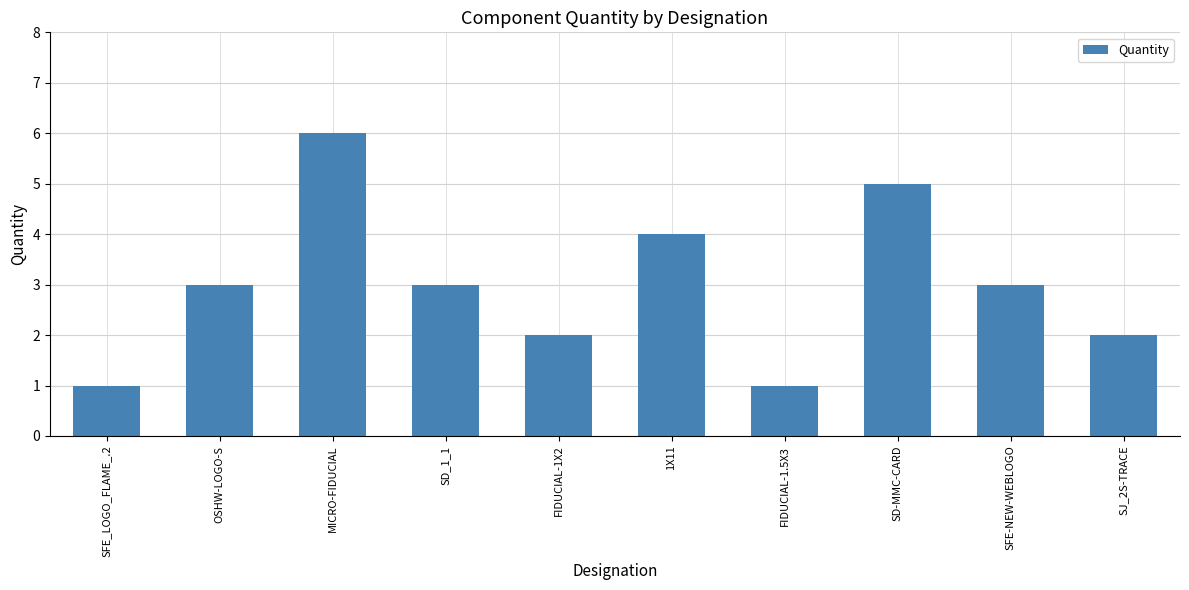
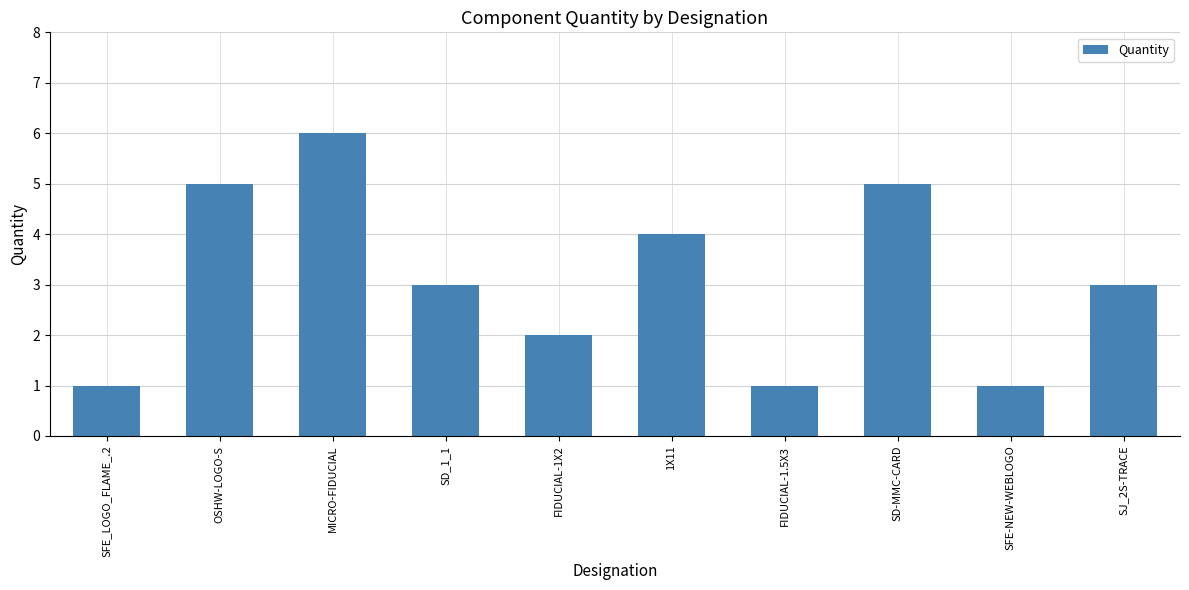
  {
    "SFE_LOGO_FLAME_.2": 1,
-   "OSHW-LOGO-S": 3,
+   "OSHW-LOGO-S": 5,
    "MICRO-FIDUCIAL": 6,
    "SD_1_1": 3,
    "FIDUCIAL-1X2": 2,
    "1X11": 4,
    "FIDUCIAL-1.5X3": 1,
    "SD-MMC-CARD": 5,
-   "SFE-NEW-WEBLOGO": 3,
-   "SJ_2S-TRACE": 2
+   "SFE-NEW-WEBLOGO": 1,
+   "SJ_2S-TRACE": 3
  }
